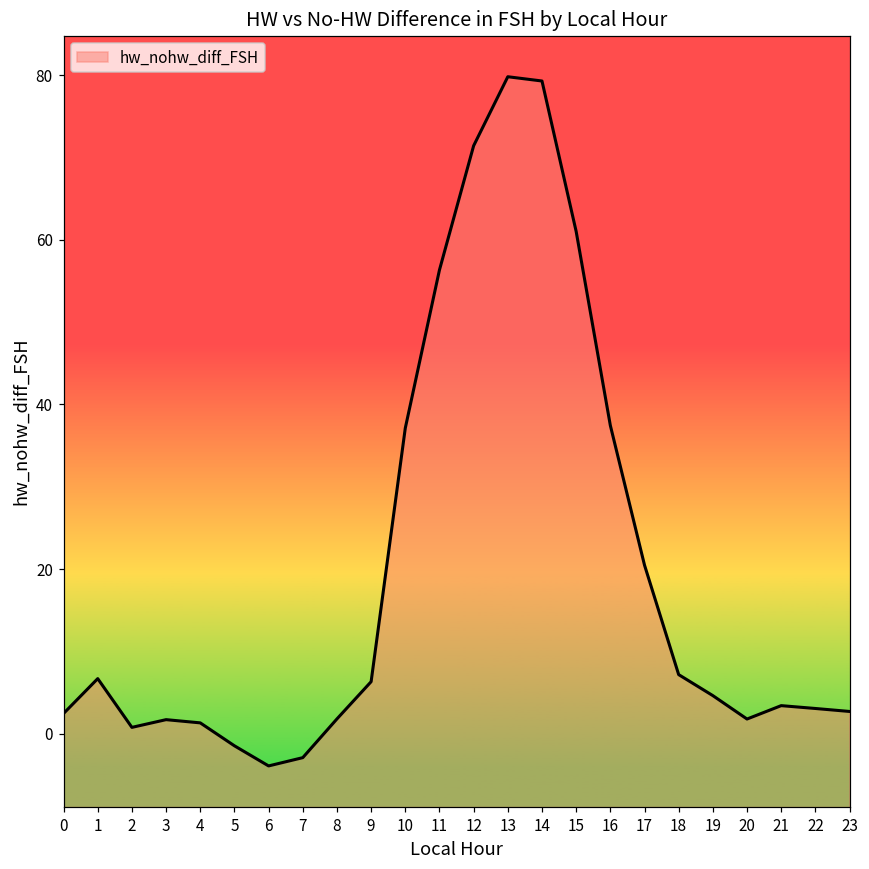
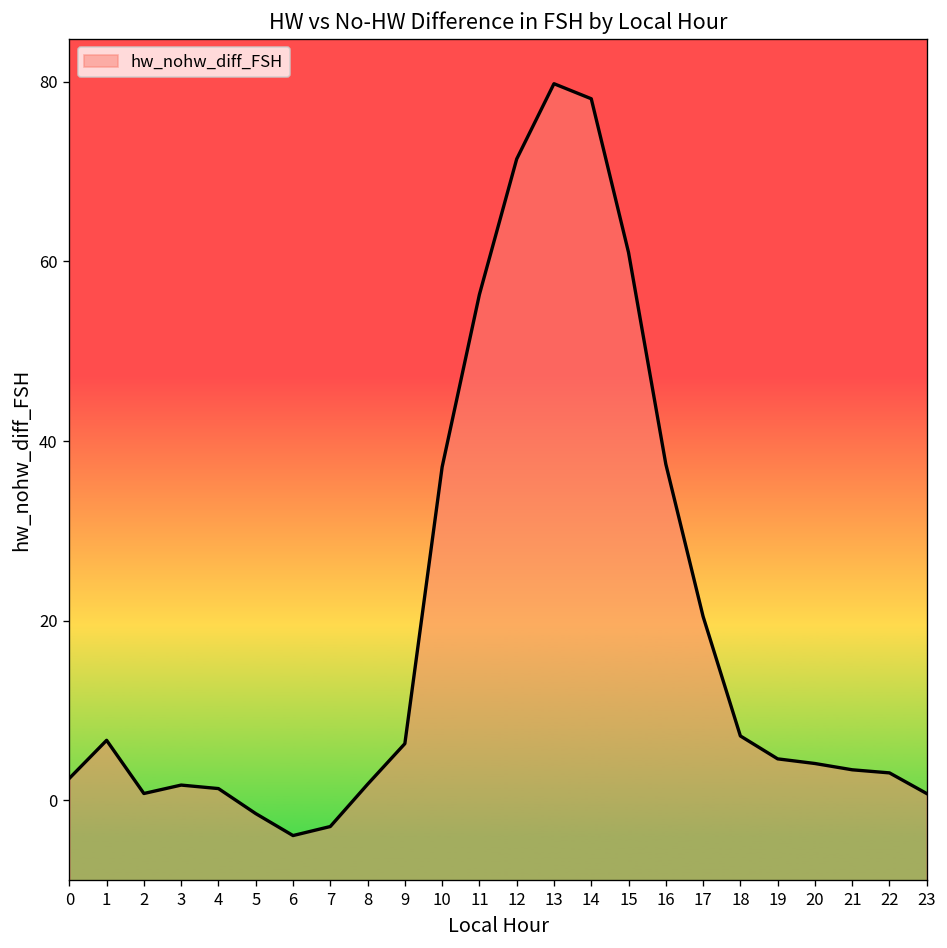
  {
    "0": 2,
    "1": 7,
    "2": 1,
    "3": 2,
    "4": 1,
    "5": -1,
    "6": -4,
    "7": -3,
    "8": 2,
    "9": 6,
    "10": 37,
    "11": 56,
    "12": 71,
    "13": 80,
-   "14": 79,
+   "14": 78,
    "15": 61,
    "16": 37,
    "17": 20,
    "18": 7,
    "19": 5,
-   "20": 2,
+   "20": 4,
    "21": 3,
    "22": 3,
-   "23": 3
+   "23": 1
  }
